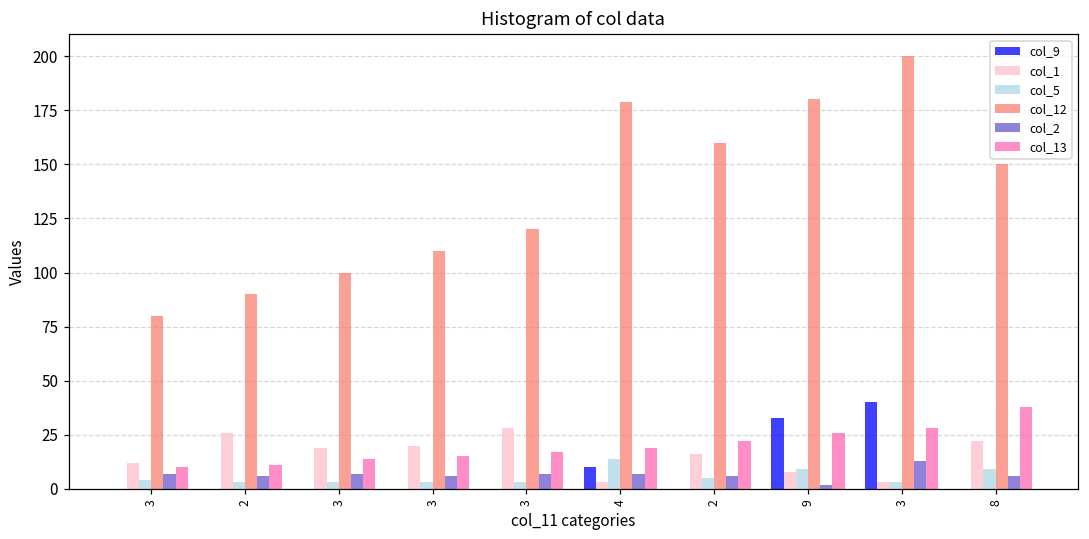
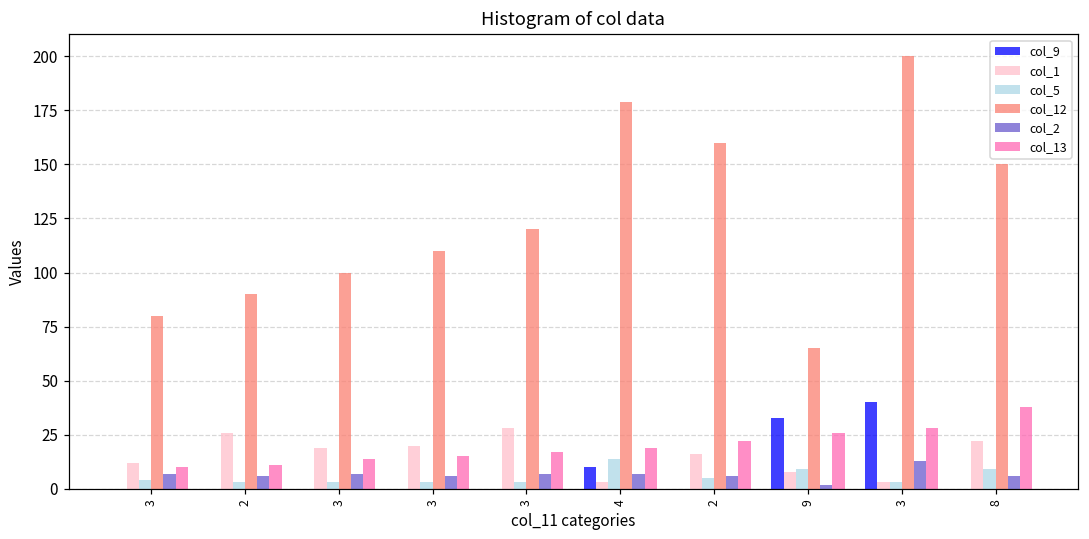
  {
    "col_9": {
      "4": 10,
      "9": 33,
      "8": 0
    },
    "col_1": {
      "4": 3,
      "9": 8,
      "8": 22
    },
    "col_5": {
      "4": 14,
      "9": 9,
      "8": 9
    },
    "col_12": {
      "4": 179,
-     "9": 180,
+     "9": 65,
      "8": 150
    },
    "col_2": {
      "4": 7,
      "9": 2,
      "8": 6
    },
    "col_13": {
      "4": 19,
      "9": 26,
      "8": 38
    }
  }
